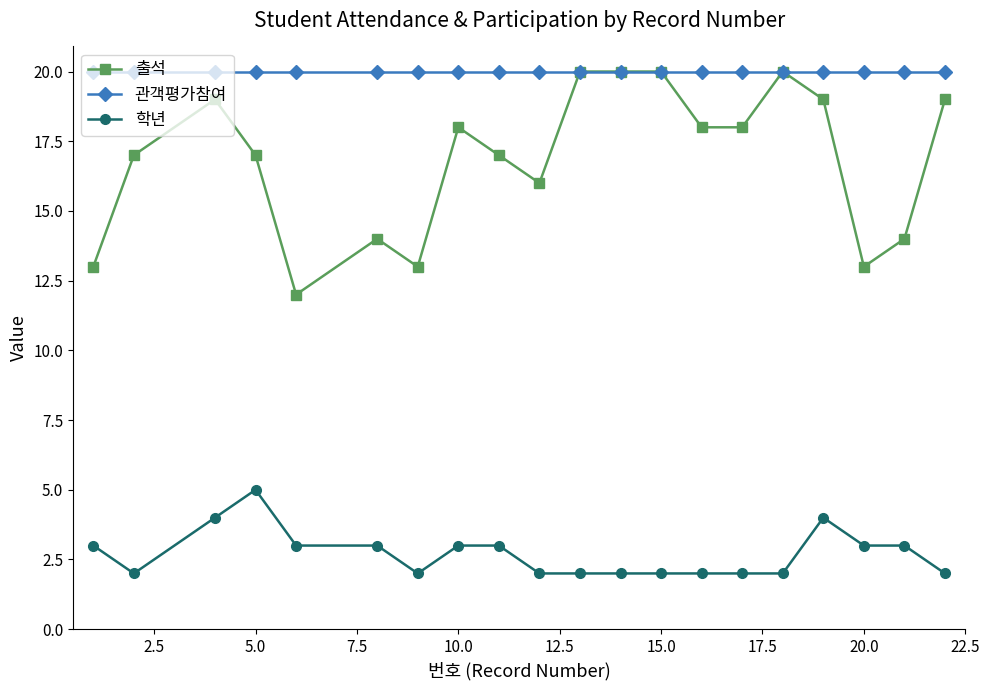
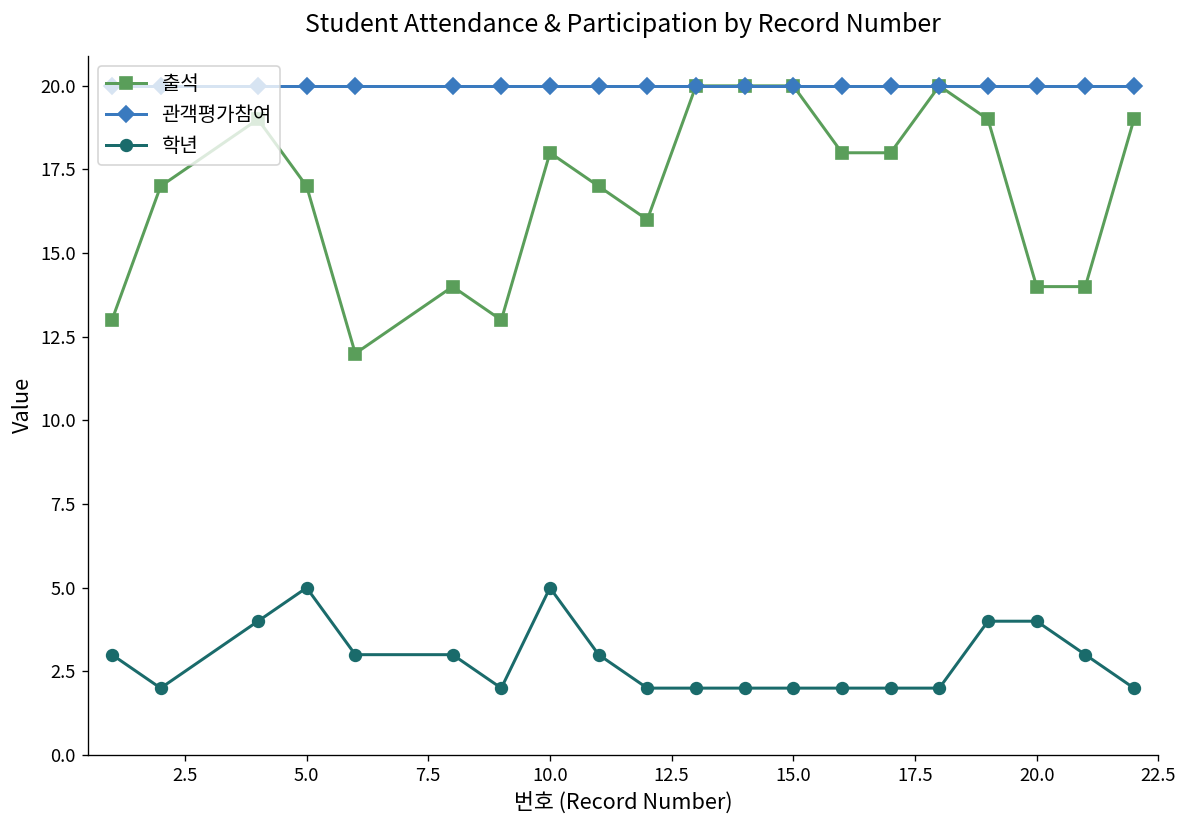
  {
    "출석": {
      "5.0": 17,
      "10.0": 18,
-     "20.0": 13
+     "20.0": 14
    },
    "관객평가참여": {
      "5.0": 20,
      "10.0": 20,
      "20.0": 20
    },
    "학년": {
      "5.0": 5,
-     "10.0": 3,
+     "10.0": 5,
      "15.0": 2,
-     "20.0": 3
+     "20.0": 4
    }
  }
